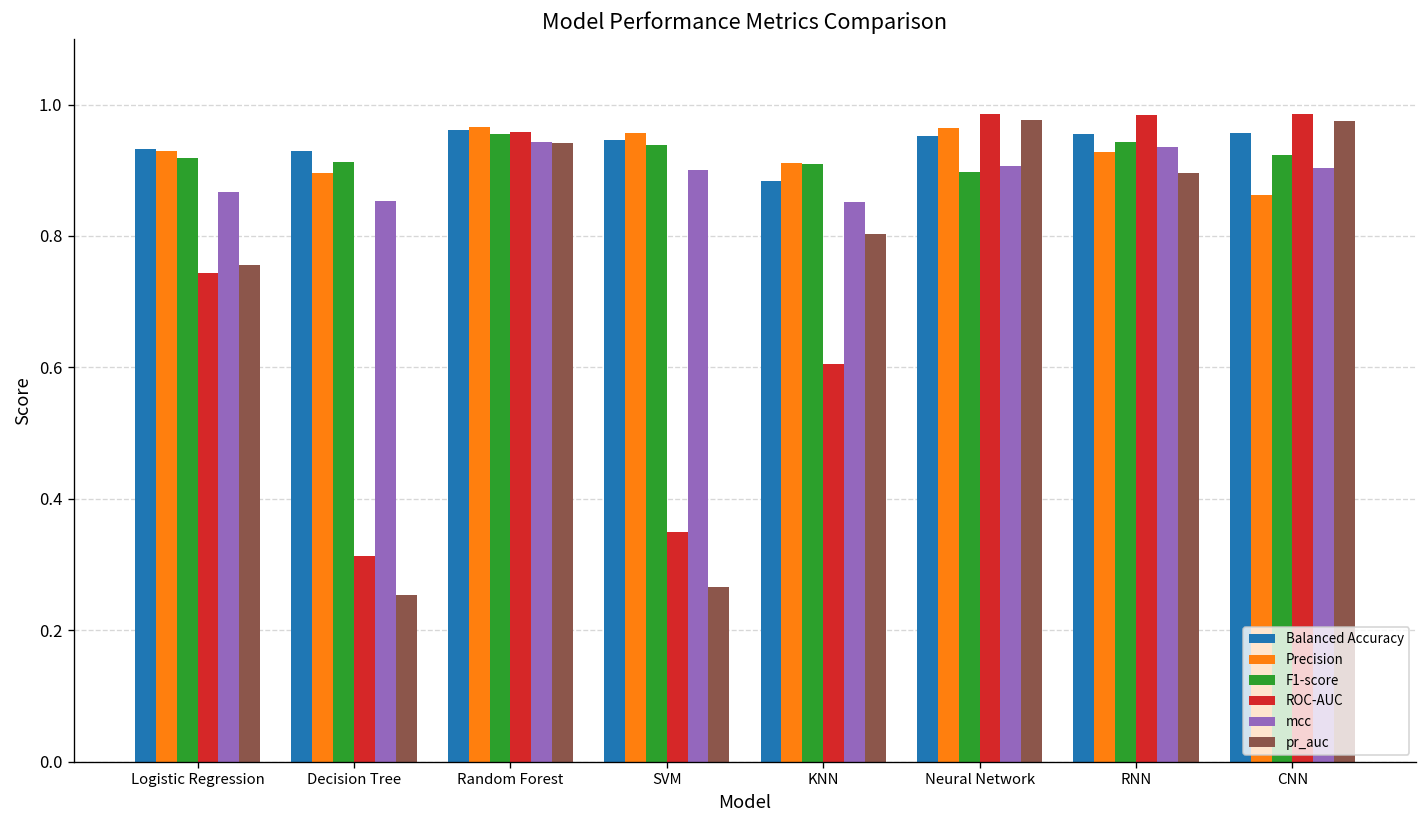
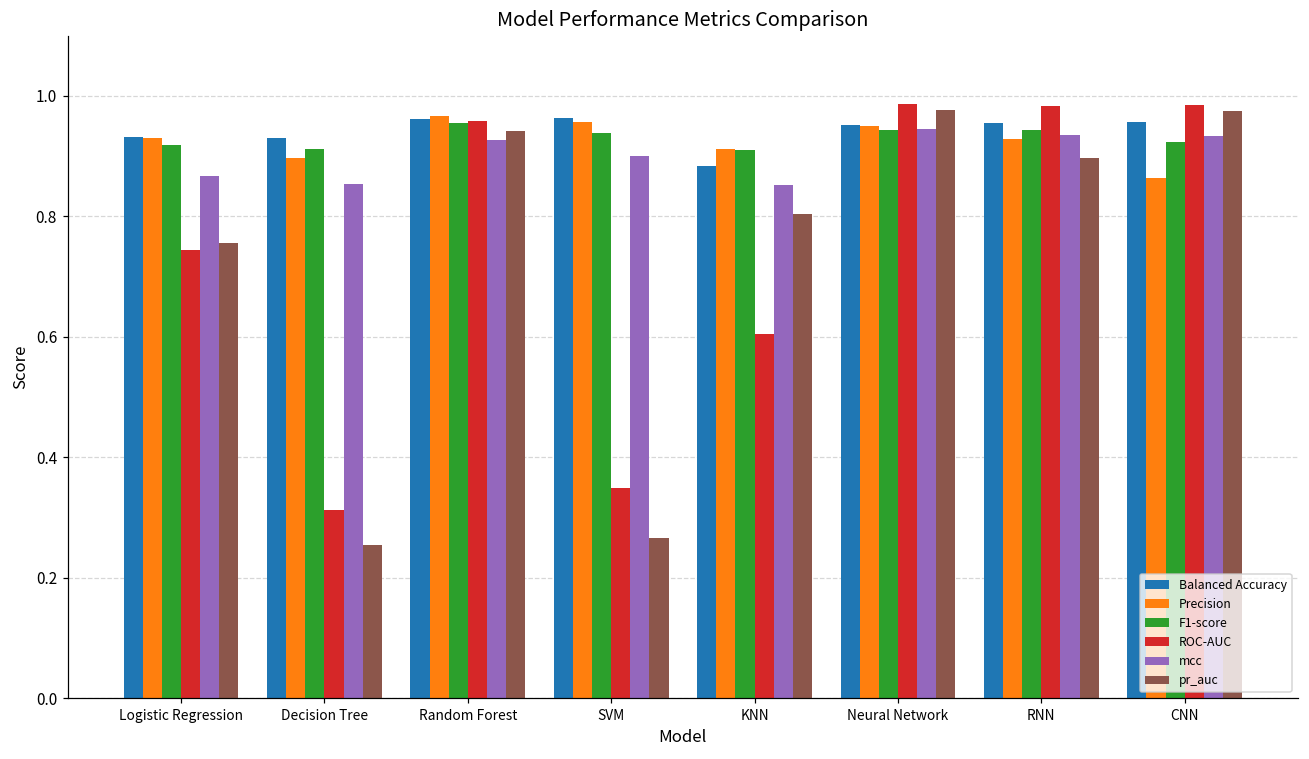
  {
    "Balanced Accuracy": {
      "Logistic Regression": 0.93,
      "Decision Tree": 0.93,
      "Random Forest": 0.96,
-     "SVM": 0.95,
+     "SVM": 0.96,
      "KNN": 0.88,
      "Neural Network": 0.95,
      "RNN": 0.96,
      "CNN": 0.96
    },
    "Precision": {
      "Logistic Regression": 0.93,
      "Decision Tree": 0.90,
      "Random Forest": 0.97,
      "SVM": 0.96,
      "KNN": 0.91,
-     "Neural Network": 0.96,
+     "Neural Network": 0.95,
      "RNN": 0.93,
      "CNN": 0.86
    },
    "F1-score": {
      "Logistic Regression": 0.92,
      "Decision Tree": 0.91,
      "Random Forest": 0.96,
      "SVM": 0.94,
      "KNN": 0.91,
-     "Neural Network": 0.90,
+     "Neural Network": 0.94,
      "RNN": 0.94,
      "CNN": 0.92
    },
    "ROC-AUC": {
      "Logistic Regression": 0.74,
      "Decision Tree": 0.31,
      "Random Forest": 0.96,
      "SVM": 0.35,
      "KNN": 0.60,
      "Neural Network": 0.99,
      "RNN": 0.98,
      "CNN": 0.98
    },
    "mcc": {
      "Logistic Regression": 0.87,
      "Decision Tree": 0.85,
-     "Random Forest": 0.94,
+     "Random Forest": 0.93,
      "SVM": 0.90,
      "KNN": 0.85,
-     "Neural Network": 0.91,
+     "Neural Network": 0.94,
      "RNN": 0.93,
-     "CNN": 0.90
+     "CNN": 0.93
    },
    "pr_auc": {
      "Logistic Regression": 0.76,
      "Decision Tree": 0.25,
      "Random Forest": 0.94,
      "SVM": 0.27,
      "KNN": 0.80,
      "Neural Network": 0.98,
      "RNN": 0.90,
      "CNN": 0.97
    }
  }
